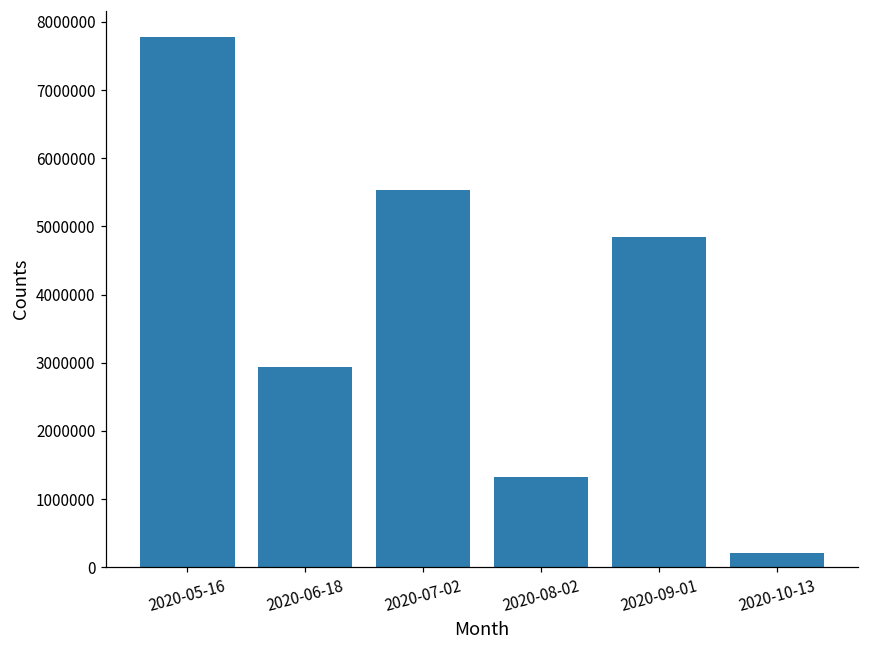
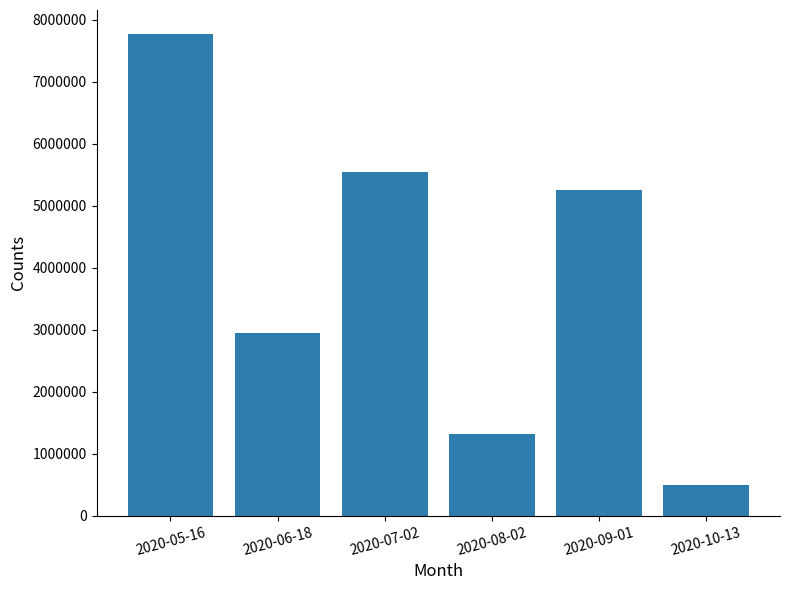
  {
    "2020-05-16": 7800000,
    "2020-06-18": 2900000,
    "2020-07-02": 5500000,
    "2020-08-02": 1300000,
-   "2020-09-01": 4800000,
-   "2020-10-13": 200000
+   "2020-09-01": 5300000,
+   "2020-10-13": 500000
  }
